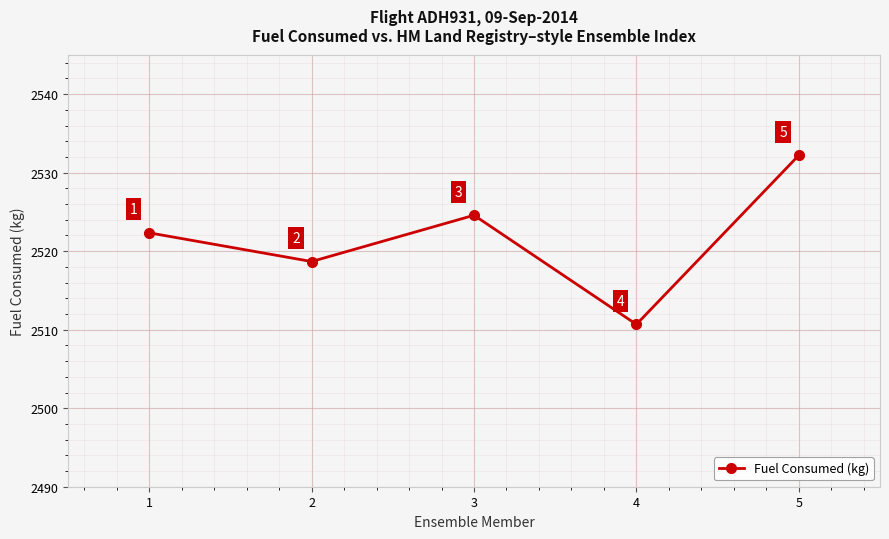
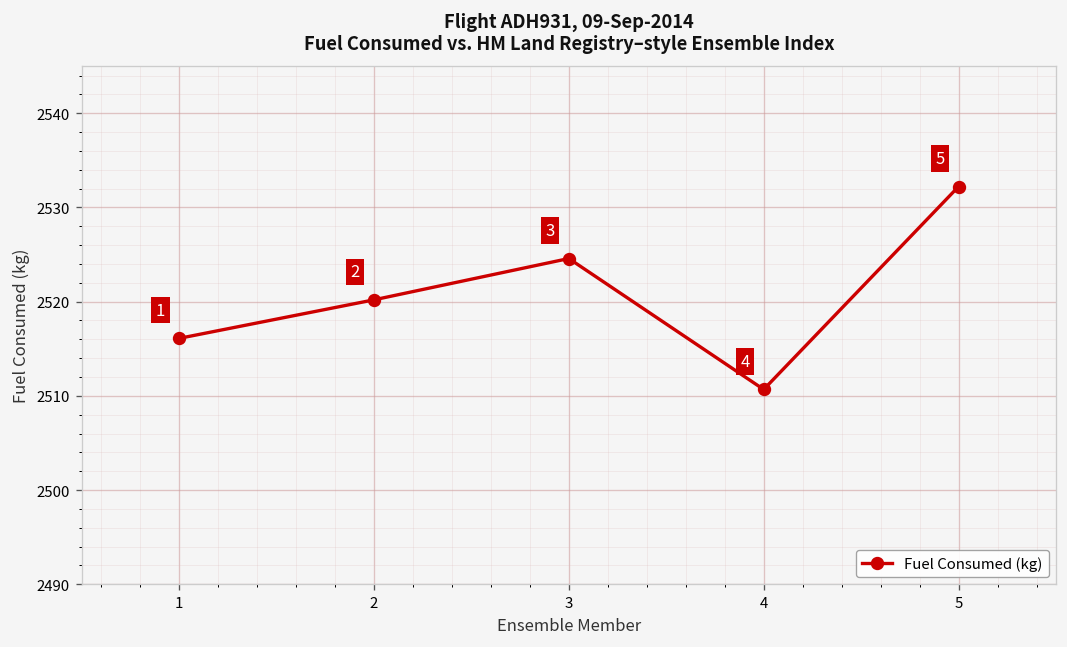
  {
-   "1": 2522,
-   "2": 2519
+   "1": 2516,
+   "2": 2520
  }
